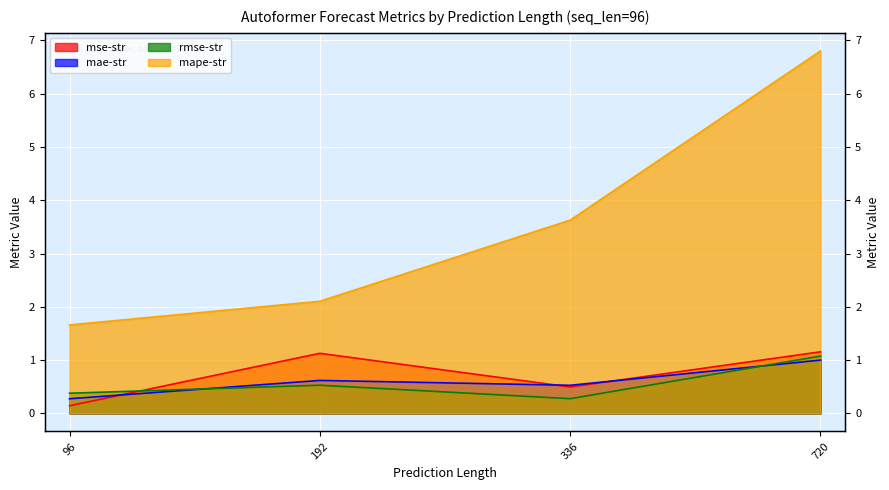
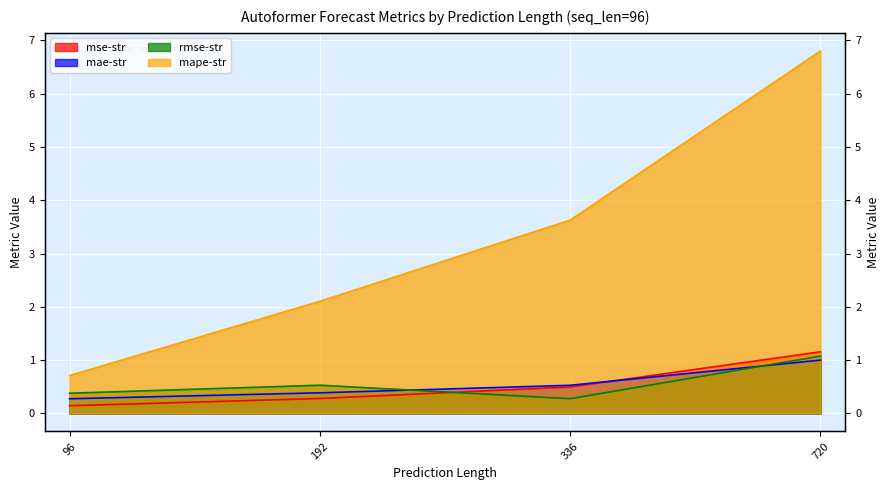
  {
    "mse-str": {
      "96": 0.1,
-     "192": 1.1,
+     "192": 0.3,
      "720": 1.2
    },
    "mae-str": {
      "96": 0.3,
-     "192": 0.6,
+     "192": 0.4,
      "720": 1.0
    },
    "rmse-str": {
      "96": 0.4,
      "192": 0.5,
      "336": 0.3,
      "720": 1.1
    },
    "mape-str": {
-     "96": 1.7,
+     "96": 0.7,
      "192": 2.1,
      "336": 3.6,
      "720": 6.8
    }
  }
